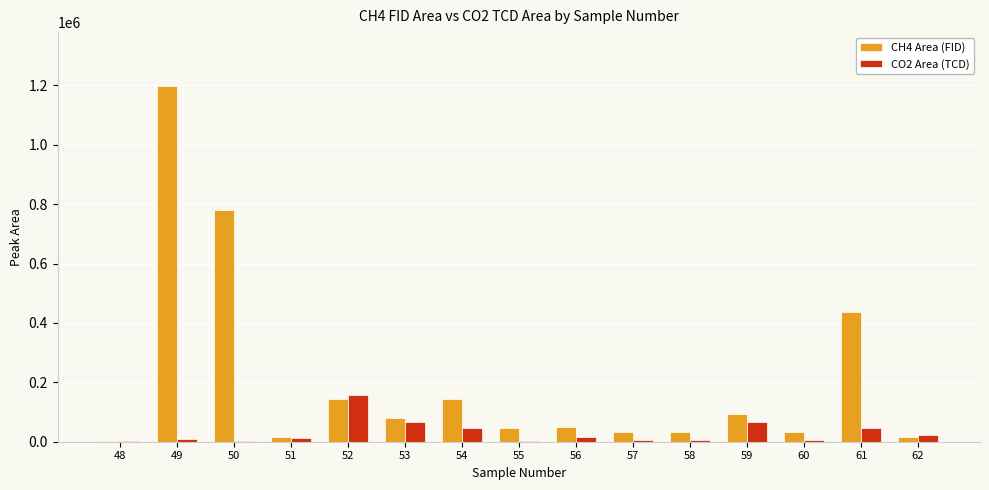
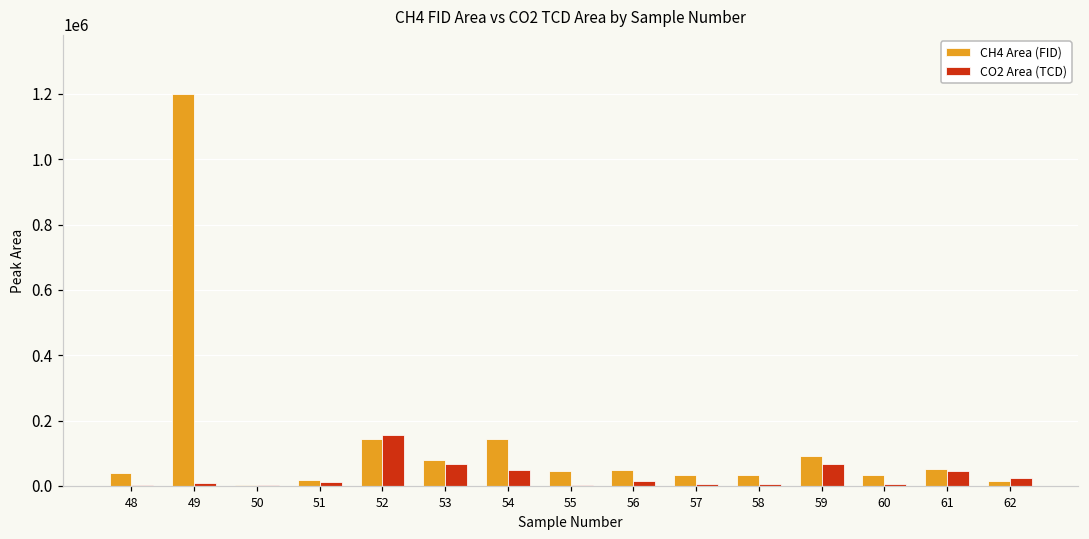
  {
    "CH4 Area (FID)": {
-     "48": 0,
+     "48": 40000,
      "49": 1200000,
-     "50": 780000,
+     "50": 0,
      "51": 20000,
      "52": 150000,
      "53": 80000,
      "54": 140000,
      "55": 50000,
      "56": 50000,
      "57": 30000,
      "58": 30000,
      "59": 90000,
      "60": 30000,
-     "61": 440000,
+     "61": 50000,
      "62": 10000
    },
    "CO2 Area (TCD)": {
      "49": 10000,
      "51": 10000,
      "52": 160000,
      "53": 70000,
      "54": 50000,
      "56": 20000,
      "59": 70000,
      "61": 50000,
      "62": 20000
    }
  }
